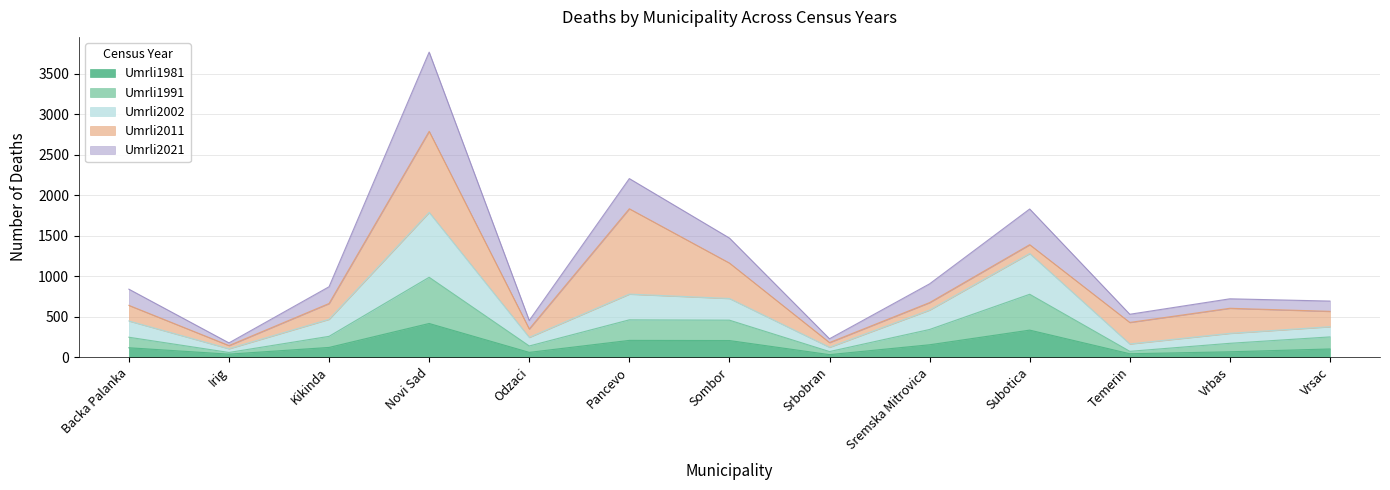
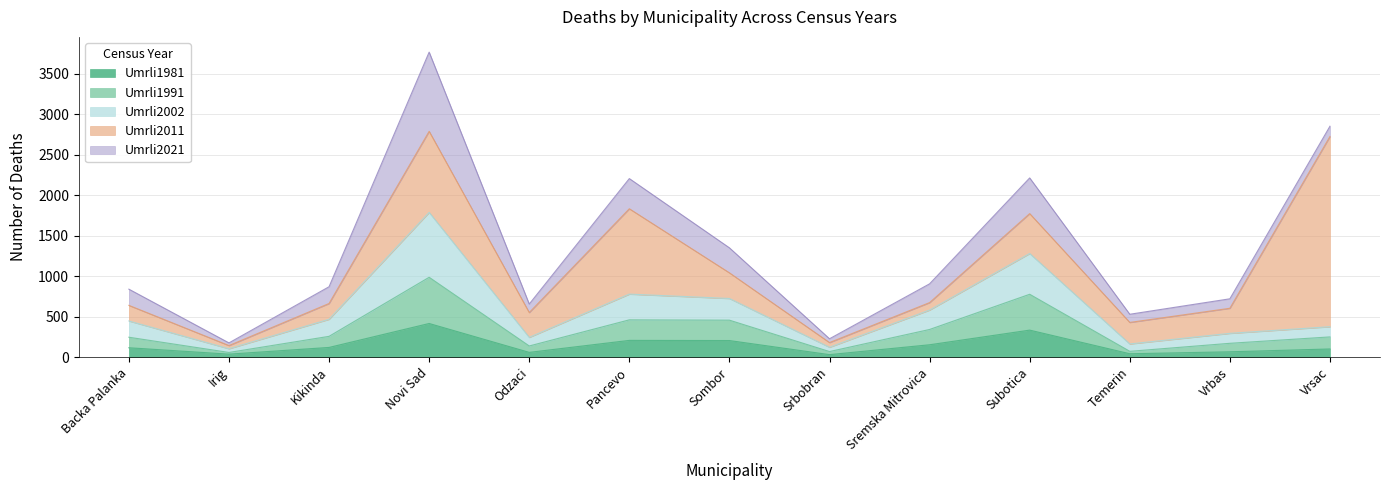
  {
    "Umrli2011": {
      "Backa Palanka": 200,
      "Irig": 0,
      "Kikinda": 200,
      "Novi Sad": 1000,
-     "Odzaci": 100,
+     "Odzaci": 300,
      "Pancevo": 1100,
-     "Sombor": 400,
+     "Sombor": 300,
      "Srbobran": 100,
      "Sremska Mitrovica": 100,
-     "Subotica": 100,
+     "Subotica": 500,
      "Temerin": 300,
      "Vrbas": 300,
-     "Vrsac": 200
+     "Vrsac": 2400
    }
  }
